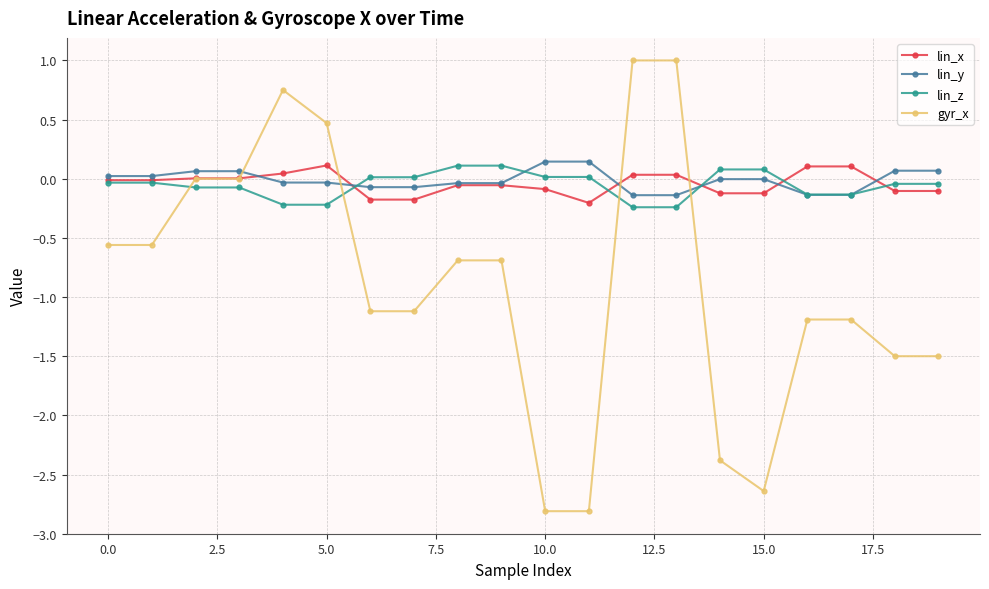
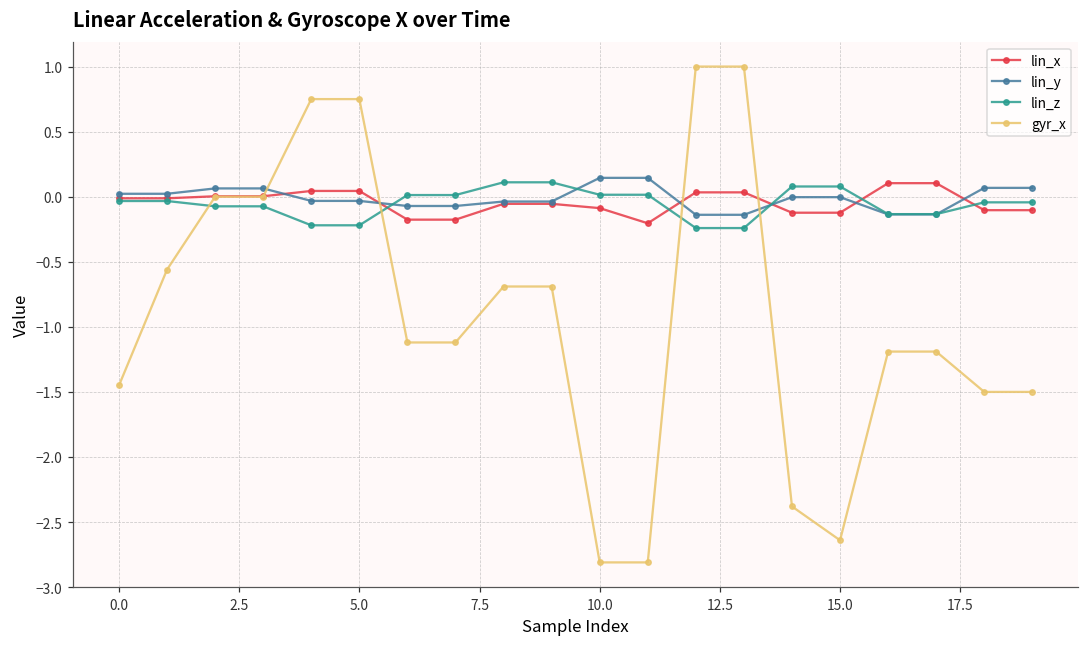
  {
    "lin_x": {
-     "5.0": 0.11,
+     "5.0": 0.04,
      "10.0": -0.09,
      "15.0": -0.12
    },
    "gyr_x": {
-     "0.0": -0.56,
-     "5.0": 0.47,
+     "0.0": -1.45,
+     "5.0": 0.75,
      "10.0": -2.81,
      "15.0": -2.64
    }
  }
